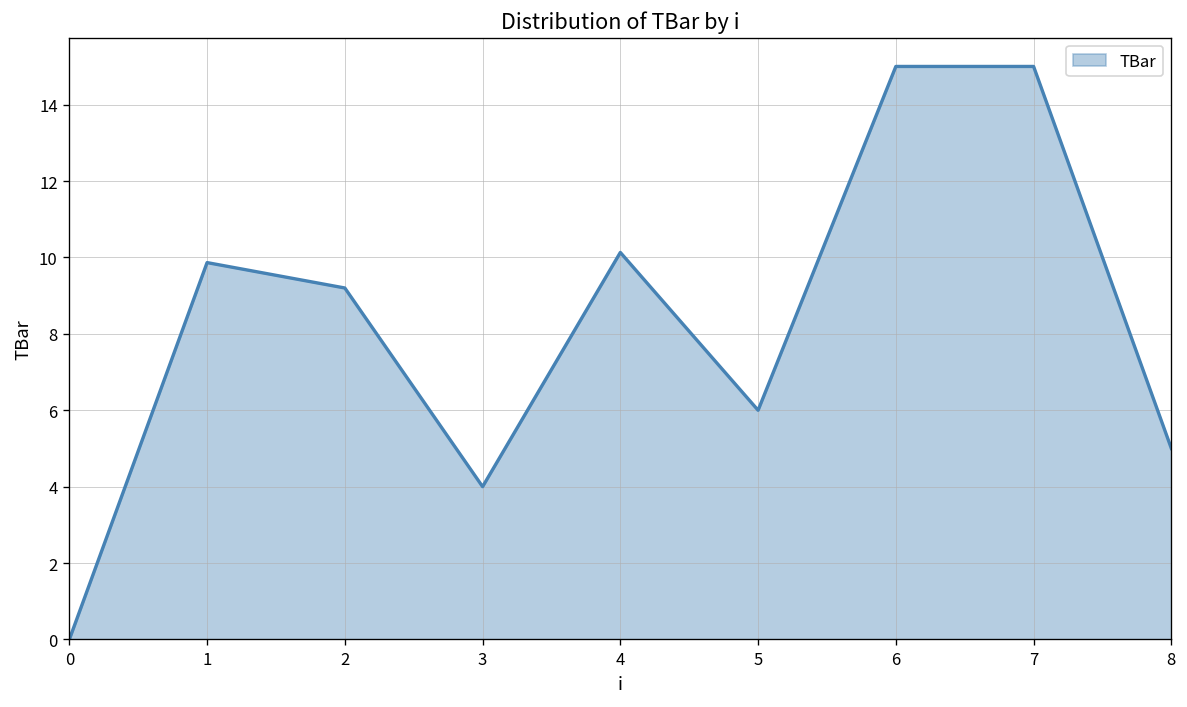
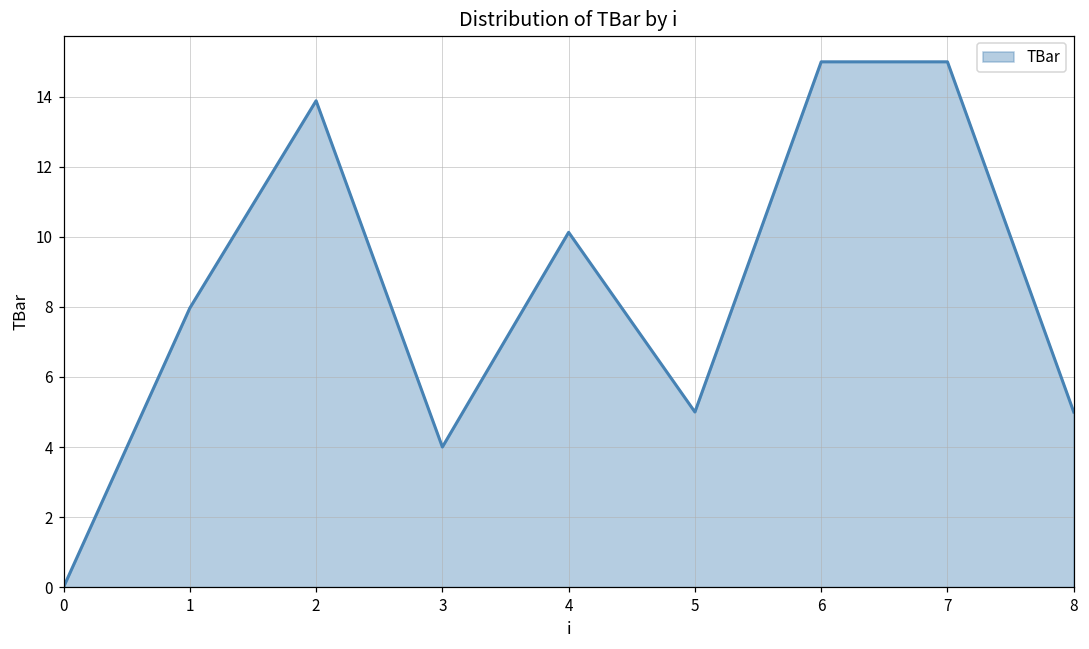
  {
    "0": 0.0,
-   "1": 9.9,
-   "2": 9.2,
+   "1": 8.0,
+   "2": 13.9,
    "3": 4.0,
    "4": 10.1,
-   "5": 6,
+   "5": 5,
    "6": 15.0,
    "7": 15.0,
    "8": 5.0
  }
